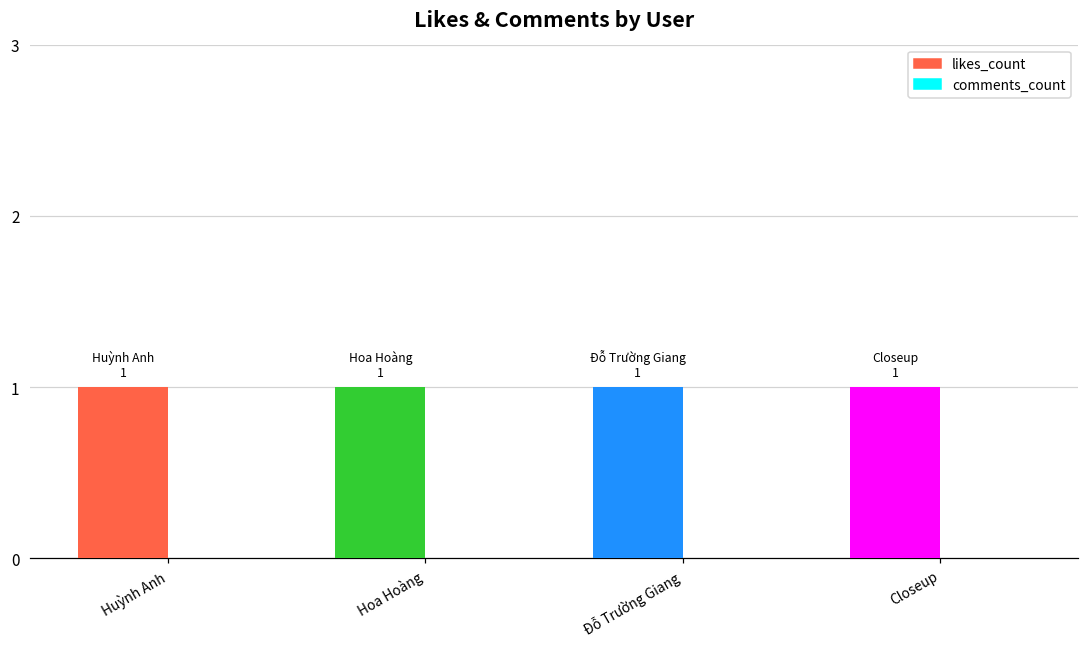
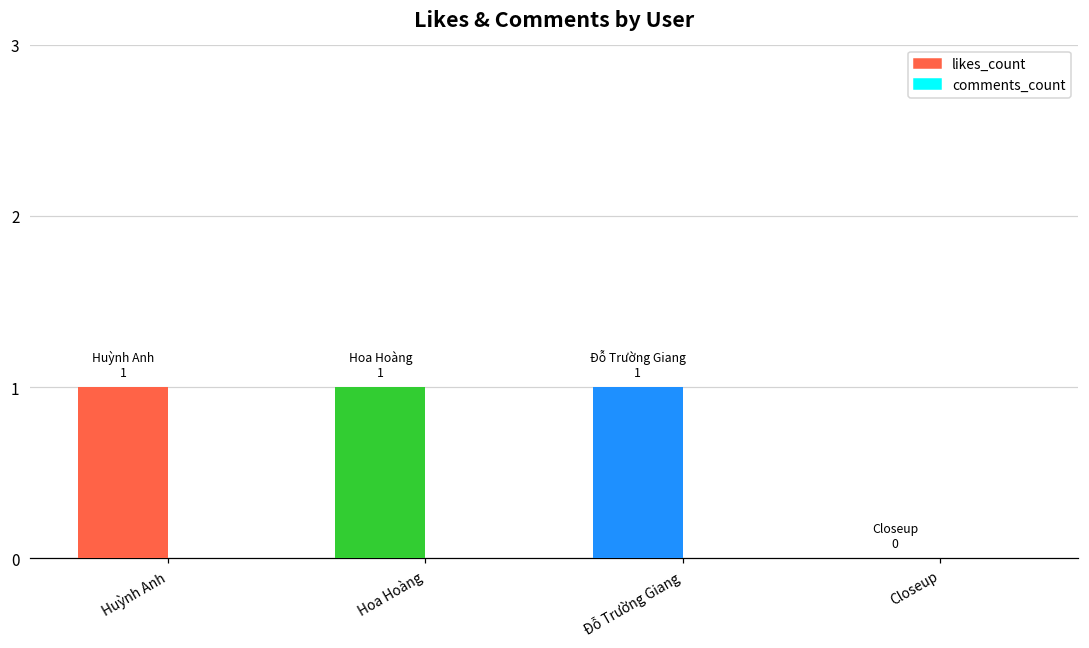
  {
    "likes_count": {
      "Huỳnh Anh": 1,
      "Hoa Hoàng": 1,
      "Đỗ Trường Giang": 1,
-     "Closeup": 1
+     "Closeup": 0
    },
    "comments_count": {
      "Huỳnh Anh": 0.00,
      "Hoa Hoàng": 0.00,
      "Đỗ Trường Giang": 0.00,
      "Closeup": 0.00
    }
  }
